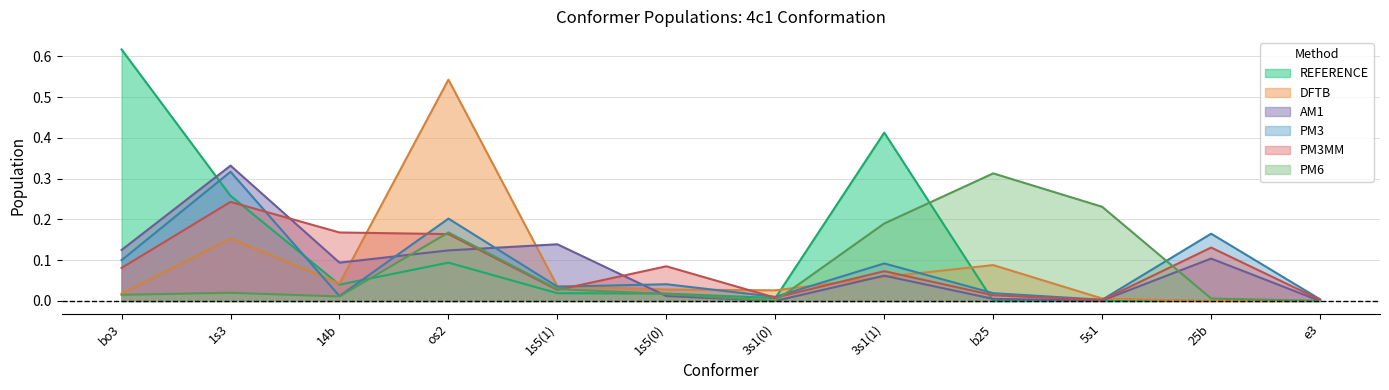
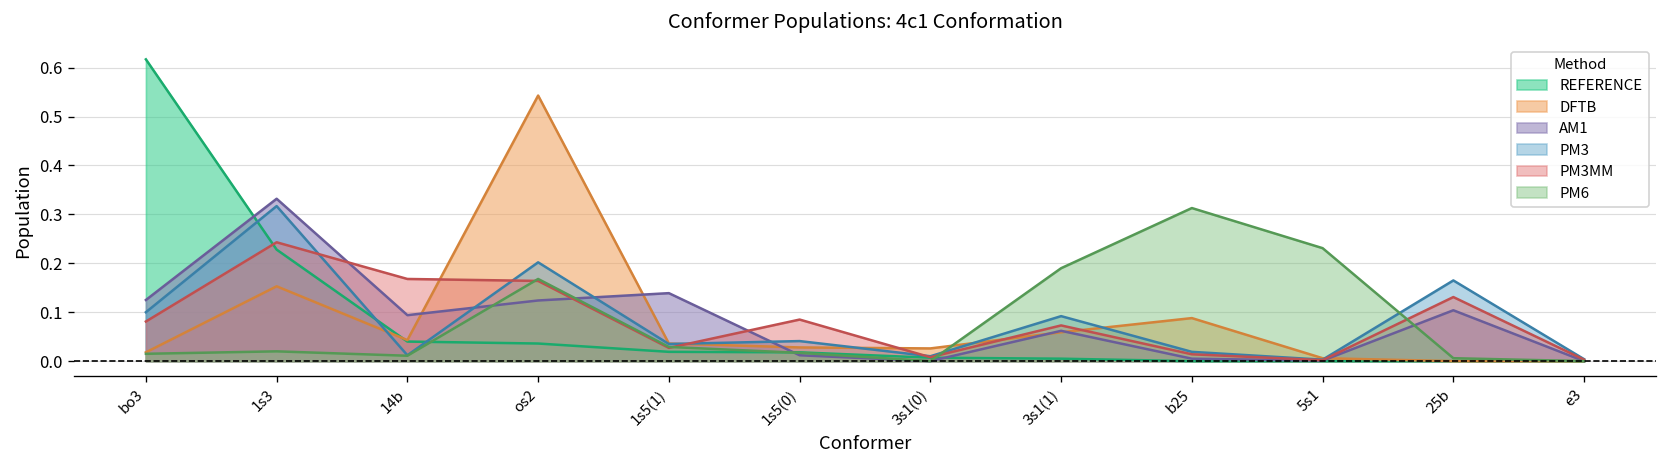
  {
    "REFERENCE": {
      "bo3": 0.62,
-     "1s3": 0.26,
-     "os2": 0.09,
+     "1s3": 0.23,
+     "os2": 0.04,
      "1s5(1)": 0.02,
-     "3s1(1)": 0.41
+     "3s1(1)": 0.01
    }
  }
